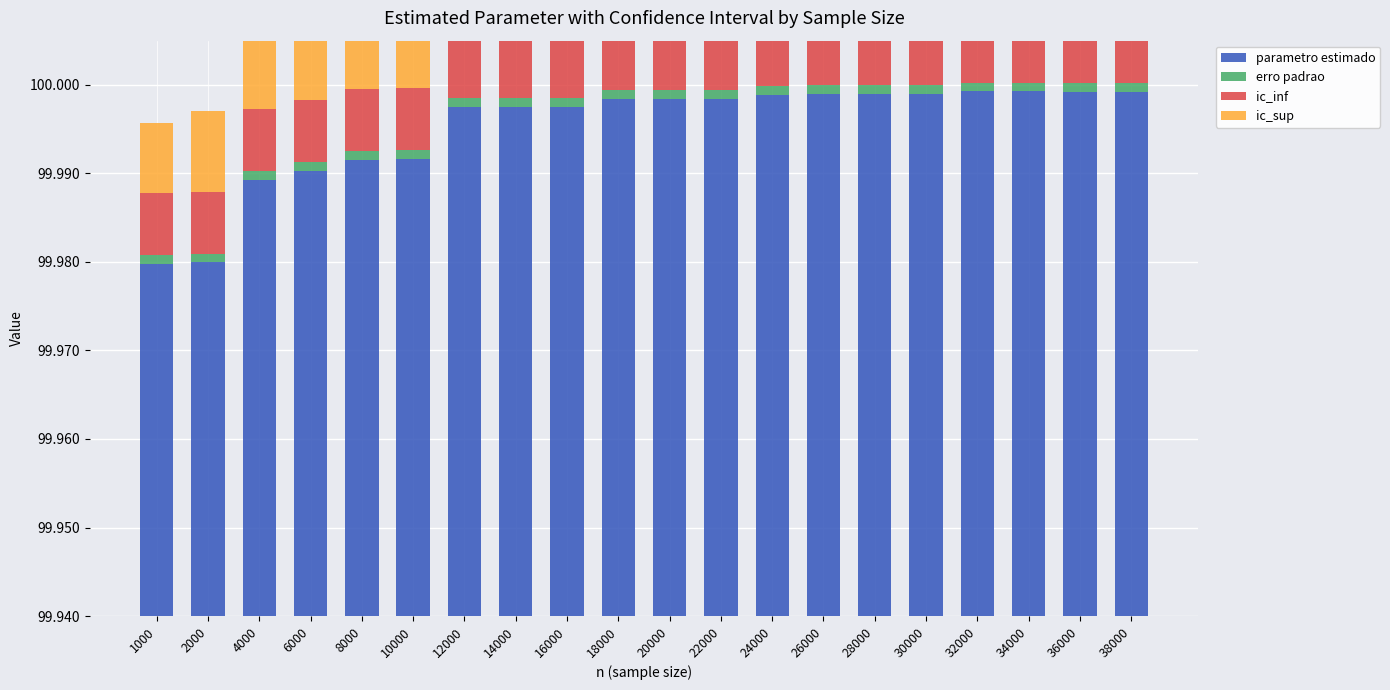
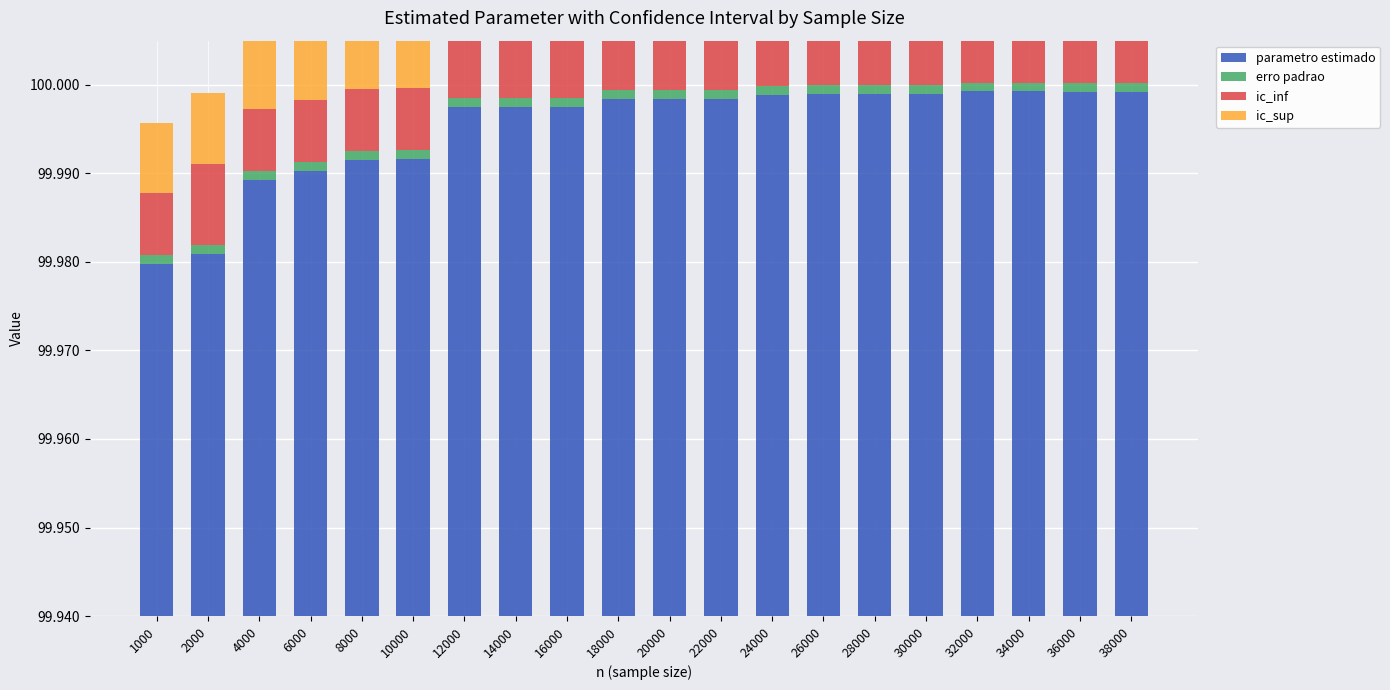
  {
    "parametro estimado": {
      "1000": 99.980,
-     "2000": 99.980,
+     "2000": 99.981,
      "4000": 99.989,
      "6000": 99.990,
      "8000": 99.992,
      "10000": 99.992,
      "12000": 99.997,
      "14000": 99.998,
      "16000": 99.997,
      "18000": 99.998,
      "20000": 99.998,
      "22000": 99.998,
      "24000": 99.999,
      "26000": 99.999,
      "28000": 99.999,
      "30000": 99.999,
      "32000": 99.999,
      "34000": 99.999,
      "36000": 99.999,
      "38000": 99.999
    },
    "erro padrao": {
      "1000": 0.001,
      "2000": 0.001,
      "4000": 0.001,
      "6000": 0.001,
      "8000": 0.001,
      "10000": 0.001,
      "12000": 0.001,
      "14000": 0.001,
      "16000": 0.001,
      "18000": 0.001,
      "20000": 0.001,
      "22000": 0.001,
      "24000": 0.001,
      "26000": 0.001,
      "28000": 0.001,
      "30000": 0.001,
      "32000": 0.001,
      "34000": 0.001,
      "36000": 0.001,
      "38000": 0.001
    },
    "ic_inf": {
      "1000": 0.007,
-     "2000": 0.007,
+     "2000": 0.009,
      "4000": 0.007,
      "6000": 0.007,
      "8000": 0.007,
      "10000": 0.007
    },
    "ic_sup": {
      "1000": 0.008,
-     "2000": 0.009
+     "2000": 0.008
    }
  }
